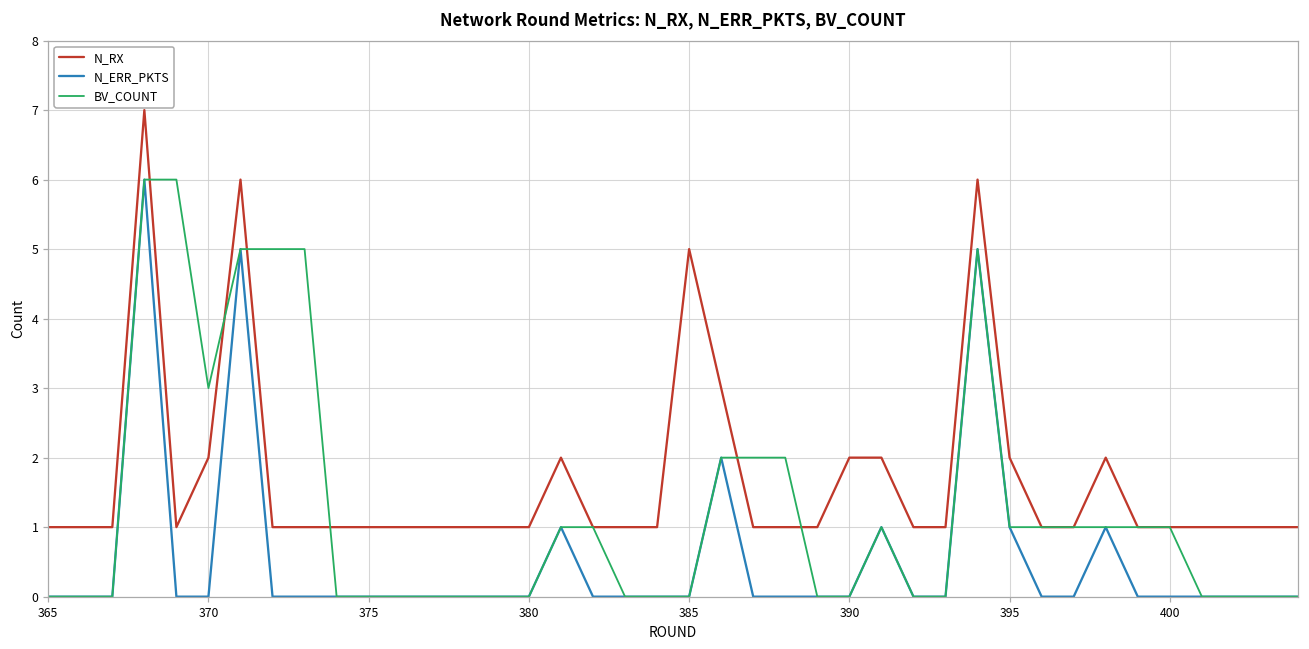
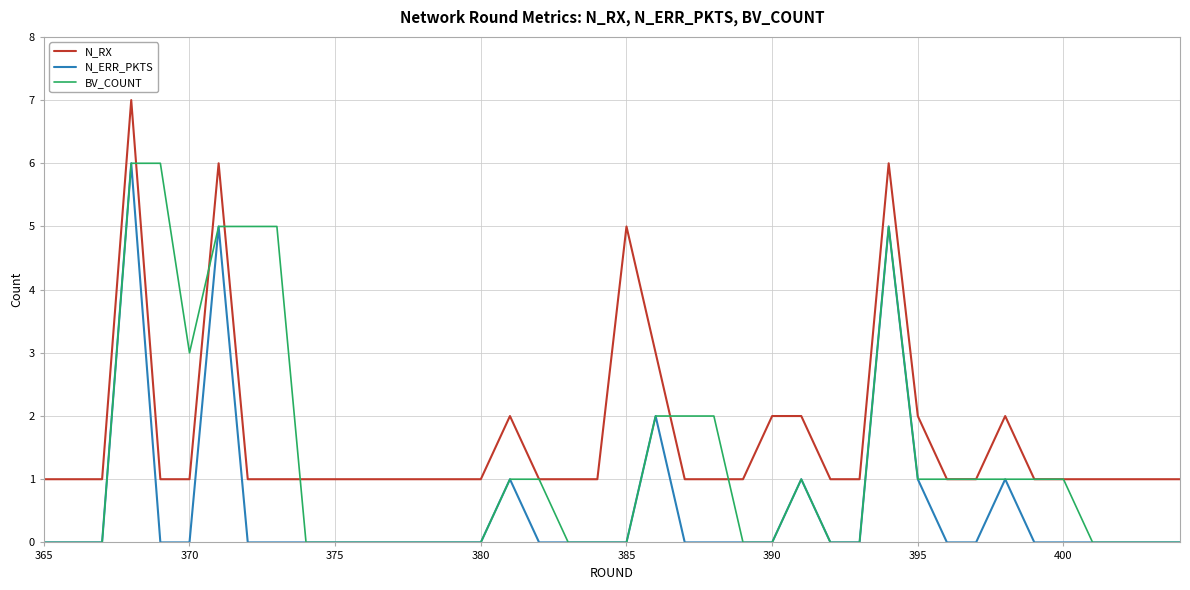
  {
    "N_RX": {
      "365": 1,
-     "370": 2,
+     "370": 1,
      "375": 1,
      "380": 1,
      "385": 5,
      "390": 2,
      "395": 2
    },
    "N_ERR_PKTS": {
      "370": 0,
      "400": 0
    },
    "BV_COUNT": {
      "370": 3
    }
  }
